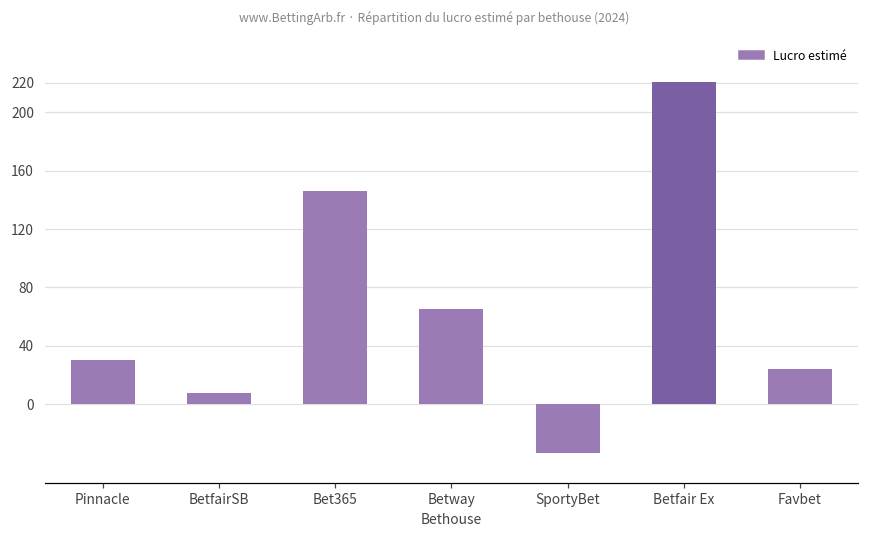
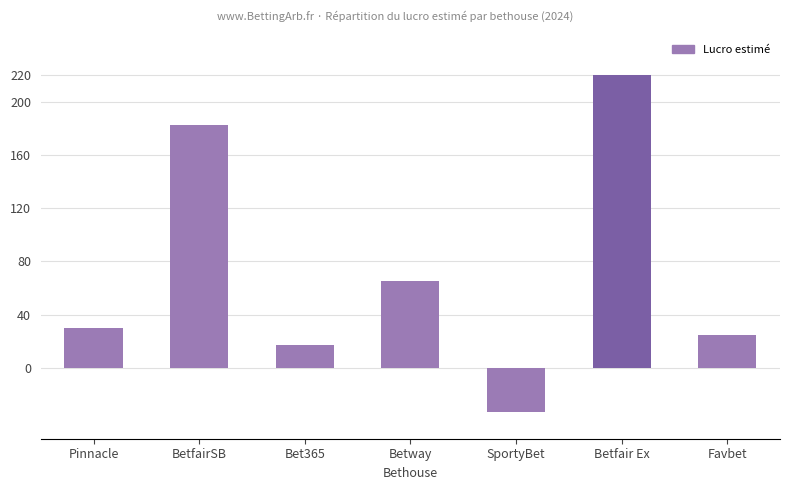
  {
    "Pinnacle": 30,
-   "BetfairSB": 8,
-   "Bet365": 146,
+   "BetfairSB": 183,
+   "Bet365": 17,
    "Betway": 65,
    "SportyBet": -33,
    "Betfair Ex": 220,
    "Favbet": 25
  }
